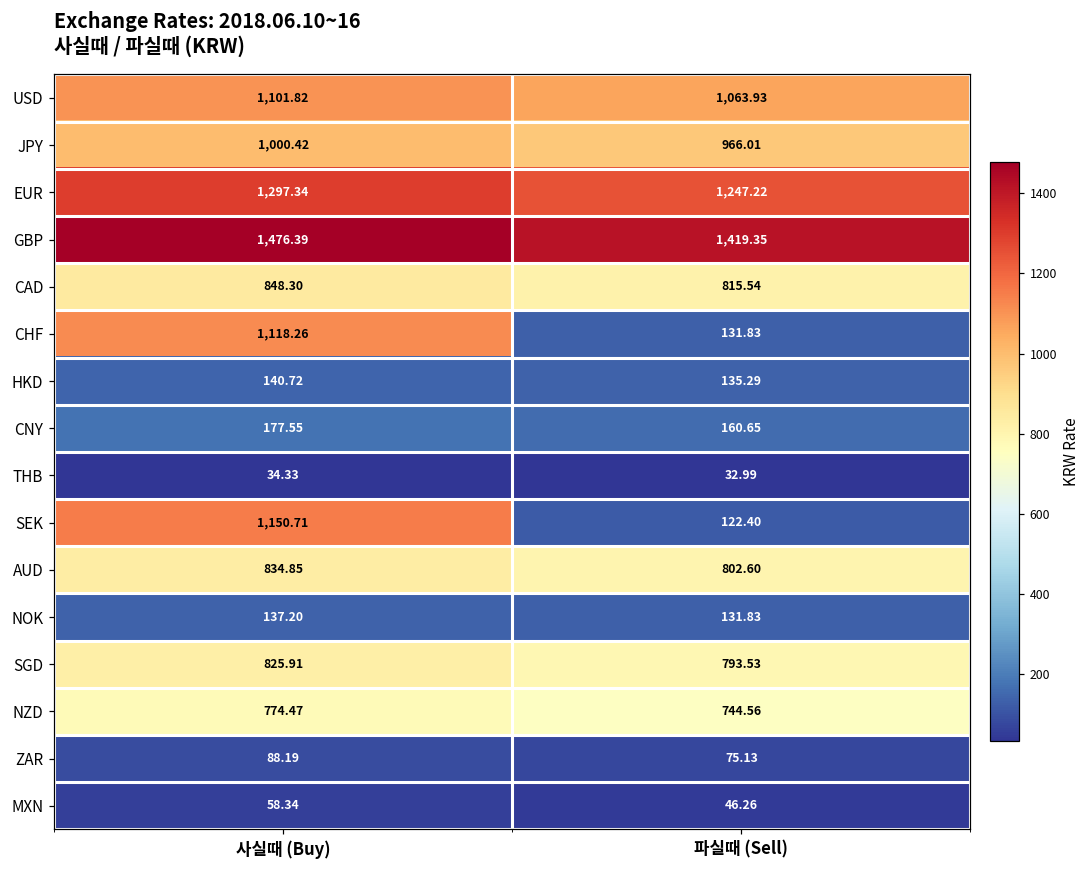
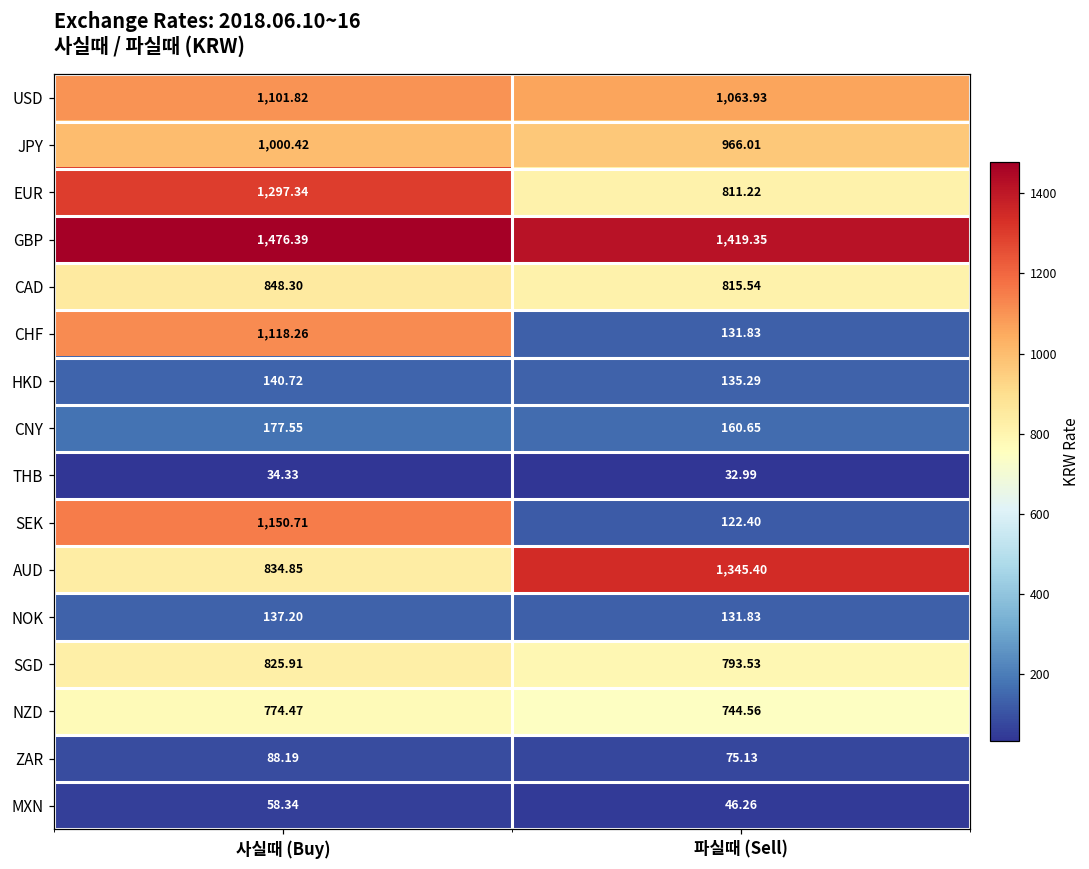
  {
    "USD": {
      "사실때 (Buy)": "1,101.82",
      "파실때 (Sell)": "1,063.93"
    },
    "JPY": {
      "사실때 (Buy)": "1,000.42",
      "파실때 (Sell)": "966.01"
    },
    "EUR": {
      "사실때 (Buy)": "1,297.34",
-     "파실때 (Sell)": "1,247.22"
+     "파실때 (Sell)": "811.22"
    },
    "GBP": {
      "사실때 (Buy)": "1,476.39",
      "파실때 (Sell)": "1,419.35"
    },
    "CAD": {
      "사실때 (Buy)": "848.30",
      "파실때 (Sell)": "815.54"
    },
    "CHF": {
      "사실때 (Buy)": "1,118.26",
      "파실때 (Sell)": "131.83"
    },
    "HKD": {
      "사실때 (Buy)": "140.72",
      "파실때 (Sell)": "135.29"
    },
    "CNY": {
      "사실때 (Buy)": "177.55",
      "파실때 (Sell)": "160.65"
    },
    "THB": {
      "사실때 (Buy)": "34.33",
      "파실때 (Sell)": "32.99"
    },
    "SEK": {
      "사실때 (Buy)": "1,150.71",
      "파실때 (Sell)": "122.40"
    },
    "AUD": {
      "사실때 (Buy)": "834.85",
-     "파실때 (Sell)": "802.60"
+     "파실때 (Sell)": "1,345.40"
    },
    "NOK": {
      "사실때 (Buy)": "137.20",
      "파실때 (Sell)": "131.83"
    },
    "SGD": {
      "사실때 (Buy)": "825.91",
      "파실때 (Sell)": "793.53"
    },
    "NZD": {
      "사실때 (Buy)": "774.47",
      "파실때 (Sell)": "744.56"
    },
    "ZAR": {
      "사실때 (Buy)": "88.19",
      "파실때 (Sell)": "75.13"
    },
    "MXN": {
      "사실때 (Buy)": "58.34",
      "파실때 (Sell)": "46.26"
    }
  }
